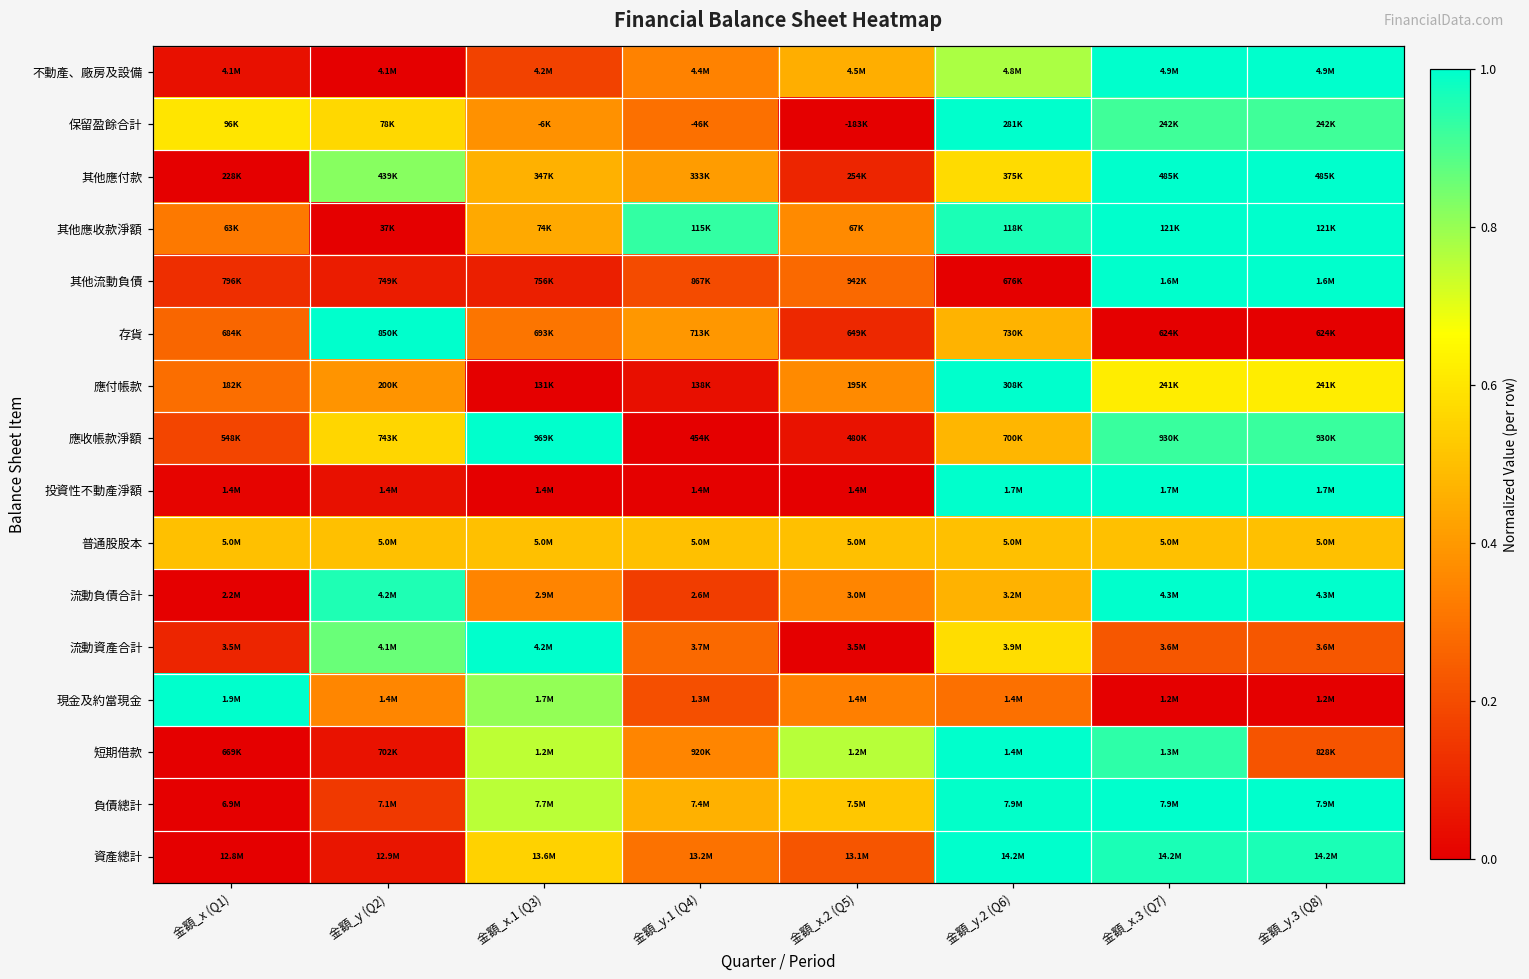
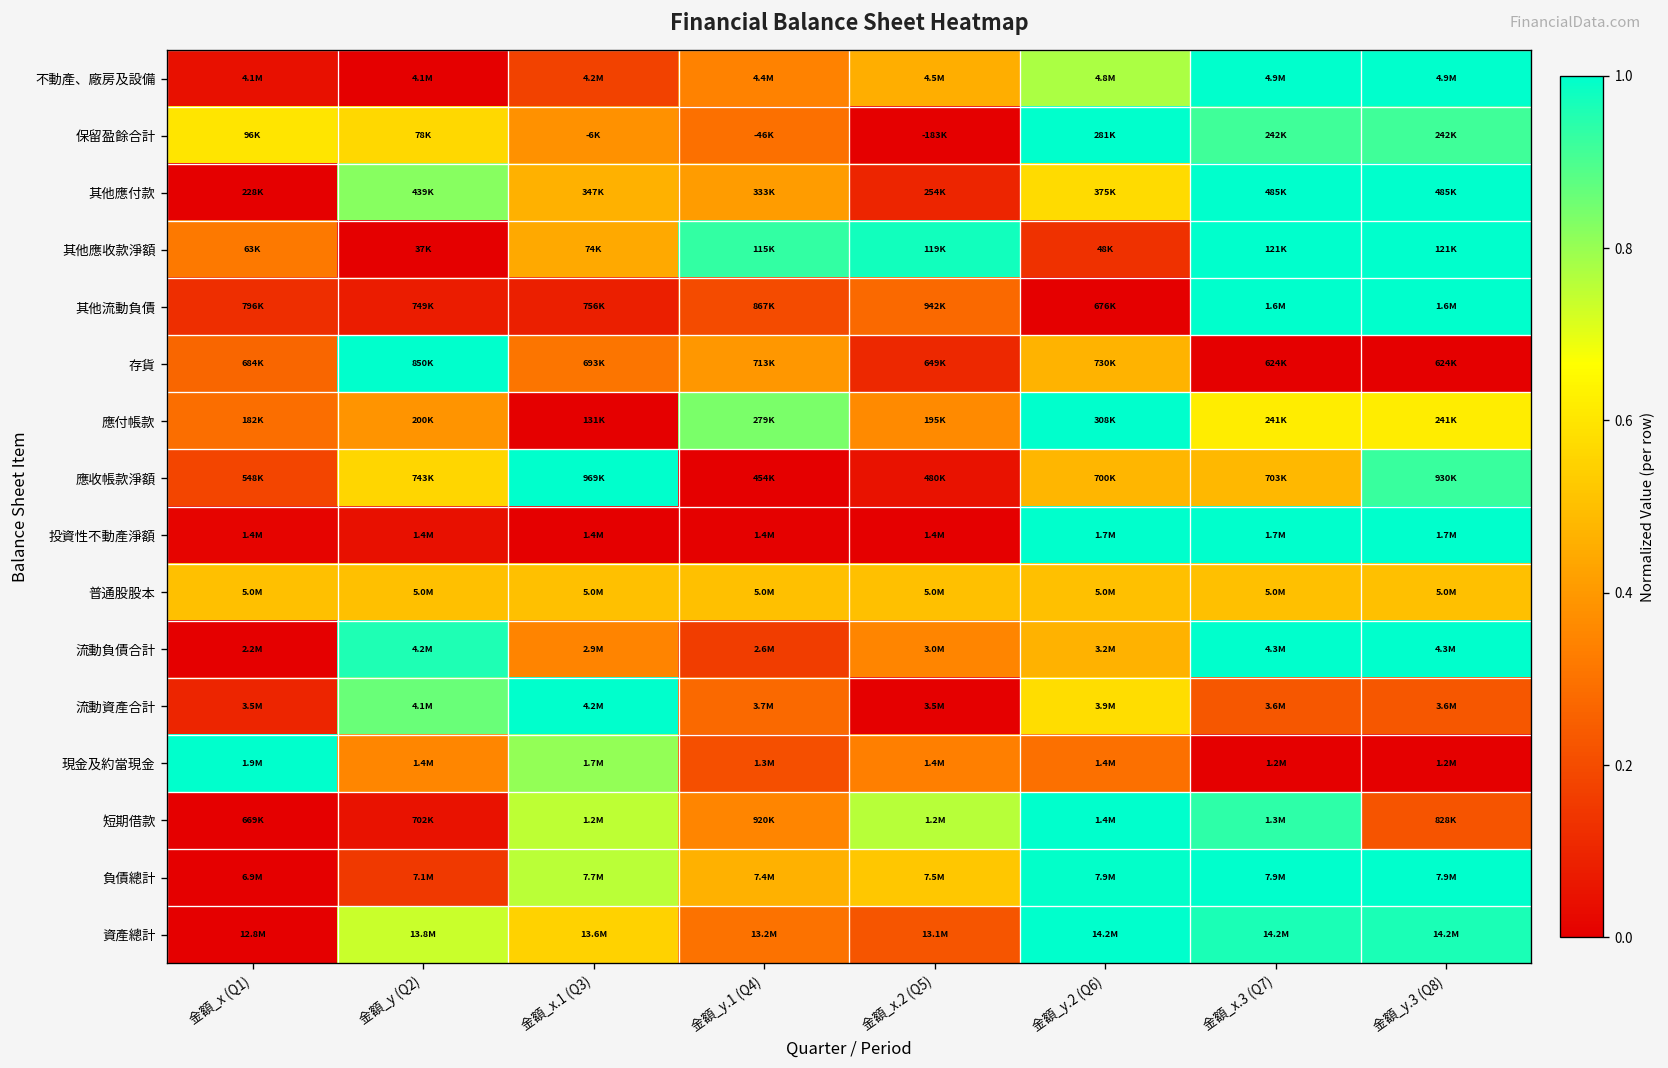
  {
    "不動產、廠房及設備": {
      "金額_x (Q1)": "4.1M",
      "金額_y (Q2)": "4.1M",
      "金額_x.1 (Q3)": "4.2M",
      "金額_y.1 (Q4)": "4.4M",
      "金額_x.2 (Q5)": "4.5M",
      "金額_y.2 (Q6)": "4.8M",
      "金額_x.3 (Q7)": "4.9M",
      "金額_y.3 (Q8)": "4.9M"
    },
    "保留盈餘合計": {
      "金額_x (Q1)": "96K",
      "金額_y (Q2)": "78K",
      "金額_x.1 (Q3)": "-6K",
      "金額_y.1 (Q4)": "-46K",
      "金額_x.2 (Q5)": "-183K",
      "金額_y.2 (Q6)": "281K",
      "金額_x.3 (Q7)": "242K",
      "金額_y.3 (Q8)": "242K"
    },
    "其他應付款": {
      "金額_x (Q1)": "228K",
      "金額_y (Q2)": "439K",
      "金額_x.1 (Q3)": "347K",
      "金額_y.1 (Q4)": "333K",
      "金額_x.2 (Q5)": "254K",
      "金額_y.2 (Q6)": "375K",
      "金額_x.3 (Q7)": "485K",
      "金額_y.3 (Q8)": "485K"
    },
    "其他應收款淨額": {
      "金額_x (Q1)": "63K",
      "金額_y (Q2)": "37K",
      "金額_x.1 (Q3)": "74K",
      "金額_y.1 (Q4)": "115K",
-     "金額_x.2 (Q5)": "67K",
-     "金額_y.2 (Q6)": "118K",
+     "金額_x.2 (Q5)": "119K",
+     "金額_y.2 (Q6)": "48K",
      "金額_x.3 (Q7)": "121K",
      "金額_y.3 (Q8)": "121K"
    },
    "其他流動負債": {
      "金額_x (Q1)": "796K",
      "金額_y (Q2)": "749K",
      "金額_x.1 (Q3)": "756K",
      "金額_y.1 (Q4)": "867K",
      "金額_x.2 (Q5)": "942K",
      "金額_y.2 (Q6)": "676K",
      "金額_x.3 (Q7)": "1.6M",
      "金額_y.3 (Q8)": "1.6M"
    },
    "存貨": {
      "金額_x (Q1)": "684K",
      "金額_y (Q2)": "850K",
      "金額_x.1 (Q3)": "693K",
      "金額_y.1 (Q4)": "713K",
      "金額_x.2 (Q5)": "649K",
      "金額_y.2 (Q6)": "730K",
      "金額_x.3 (Q7)": "624K",
      "金額_y.3 (Q8)": "624K"
    },
    "應付帳款": {
      "金額_x (Q1)": "182K",
      "金額_y (Q2)": "200K",
      "金額_x.1 (Q3)": "131K",
-     "金額_y.1 (Q4)": "138K",
+     "金額_y.1 (Q4)": "279K",
      "金額_x.2 (Q5)": "195K",
      "金額_y.2 (Q6)": "308K",
      "金額_x.3 (Q7)": "241K",
      "金額_y.3 (Q8)": "241K"
    },
    "應收帳款淨額": {
      "金額_x (Q1)": "548K",
      "金額_y (Q2)": "743K",
      "金額_x.1 (Q3)": "969K",
      "金額_y.1 (Q4)": "454K",
      "金額_x.2 (Q5)": "480K",
      "金額_y.2 (Q6)": "700K",
-     "金額_x.3 (Q7)": "930K",
+     "金額_x.3 (Q7)": "703K",
      "金額_y.3 (Q8)": "930K"
    },
    "投資性不動產淨額": {
      "金額_x (Q1)": "1.4M",
      "金額_y (Q2)": "1.4M",
      "金額_x.1 (Q3)": "1.4M",
      "金額_y.1 (Q4)": "1.4M",
      "金額_x.2 (Q5)": "1.4M",
      "金額_y.2 (Q6)": "1.7M",
      "金額_x.3 (Q7)": "1.7M",
      "金額_y.3 (Q8)": "1.7M"
    },
    "普通股股本": {
      "金額_x (Q1)": "5.0M",
      "金額_y (Q2)": "5.0M",
      "金額_x.1 (Q3)": "5.0M",
      "金額_y.1 (Q4)": "5.0M",
      "金額_x.2 (Q5)": "5.0M",
      "金額_y.2 (Q6)": "5.0M",
      "金額_x.3 (Q7)": "5.0M",
      "金額_y.3 (Q8)": "5.0M"
    },
    "流動負債合計": {
      "金額_x (Q1)": "2.2M",
      "金額_y (Q2)": "4.2M",
      "金額_x.1 (Q3)": "2.9M",
      "金額_y.1 (Q4)": "2.6M",
      "金額_x.2 (Q5)": "3.0M",
      "金額_y.2 (Q6)": "3.2M",
      "金額_x.3 (Q7)": "4.3M",
      "金額_y.3 (Q8)": "4.3M"
    },
    "流動資產合計": {
      "金額_x (Q1)": "3.5M",
      "金額_y (Q2)": "4.1M",
      "金額_x.1 (Q3)": "4.2M",
      "金額_y.1 (Q4)": "3.7M",
      "金額_x.2 (Q5)": "3.5M",
      "金額_y.2 (Q6)": "3.9M",
      "金額_x.3 (Q7)": "3.6M",
      "金額_y.3 (Q8)": "3.6M"
    },
    "現金及約當現金": {
      "金額_x (Q1)": "1.9M",
      "金額_y (Q2)": "1.4M",
      "金額_x.1 (Q3)": "1.7M",
      "金額_y.1 (Q4)": "1.3M",
      "金額_x.2 (Q5)": "1.4M",
      "金額_y.2 (Q6)": "1.4M",
      "金額_x.3 (Q7)": "1.2M",
      "金額_y.3 (Q8)": "1.2M"
    },
    "短期借款": {
      "金額_x (Q1)": "669K",
      "金額_y (Q2)": "702K",
      "金額_x.1 (Q3)": "1.2M",
      "金額_y.1 (Q4)": "920K",
      "金額_x.2 (Q5)": "1.2M",
      "金額_y.2 (Q6)": "1.4M",
      "金額_x.3 (Q7)": "1.3M",
      "金額_y.3 (Q8)": "828K"
    },
    "負債總計": {
      "金額_x (Q1)": "6.9M",
      "金額_y (Q2)": "7.1M",
      "金額_x.1 (Q3)": "7.7M",
      "金額_y.1 (Q4)": "7.4M",
      "金額_x.2 (Q5)": "7.5M",
      "金額_y.2 (Q6)": "7.9M",
      "金額_x.3 (Q7)": "7.9M",
      "金額_y.3 (Q8)": "7.9M"
    },
    "資產總計": {
      "金額_x (Q1)": "12.8M",
-     "金額_y (Q2)": "12.9M",
+     "金額_y (Q2)": "13.8M",
      "金額_x.1 (Q3)": "13.6M",
      "金額_y.1 (Q4)": "13.2M",
      "金額_x.2 (Q5)": "13.1M",
      "金額_y.2 (Q6)": "14.2M",
      "金額_x.3 (Q7)": "14.2M",
      "金額_y.3 (Q8)": "14.2M"
    }
  }
